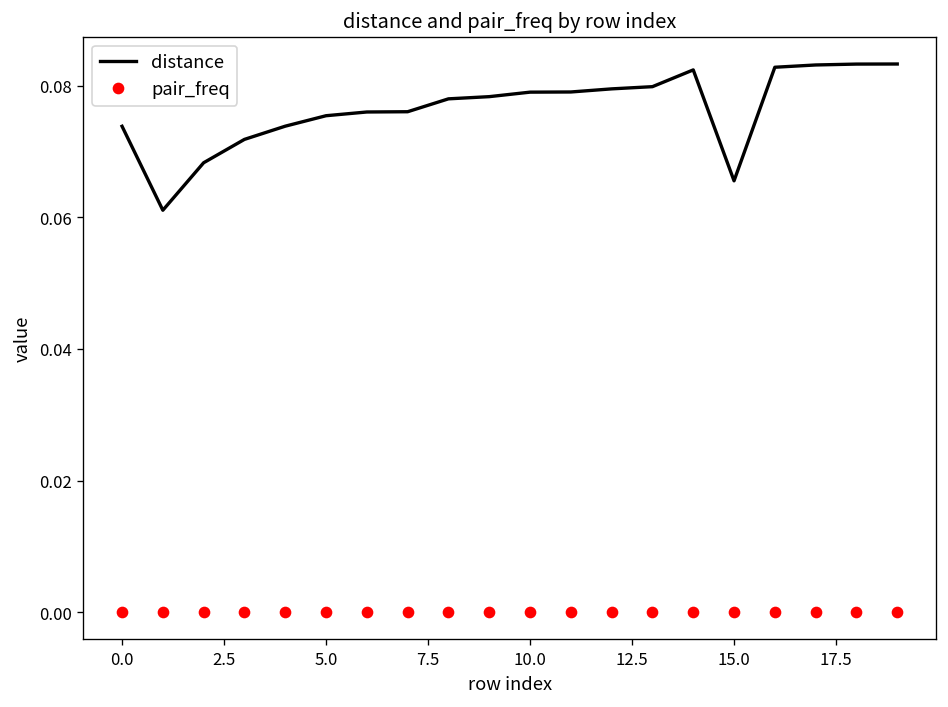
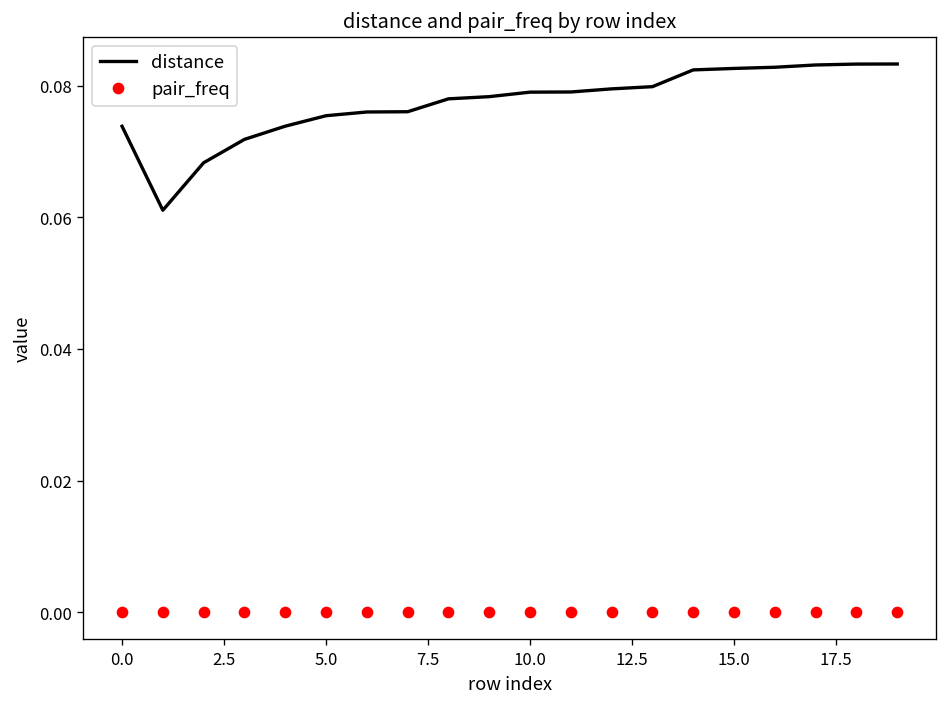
  {
    "distance": {
      "0.0": 0.074,
      "5.0": 0.075,
      "10.0": 0.079,
-     "15.0": 0.066
+     "15.0": 0.083
    },
    "pair_freq": {
      "0.0": 0.000,
      "5.0": 0.000,
      "10.0": 0.000,
      "15.0": 0.000
    }
  }
